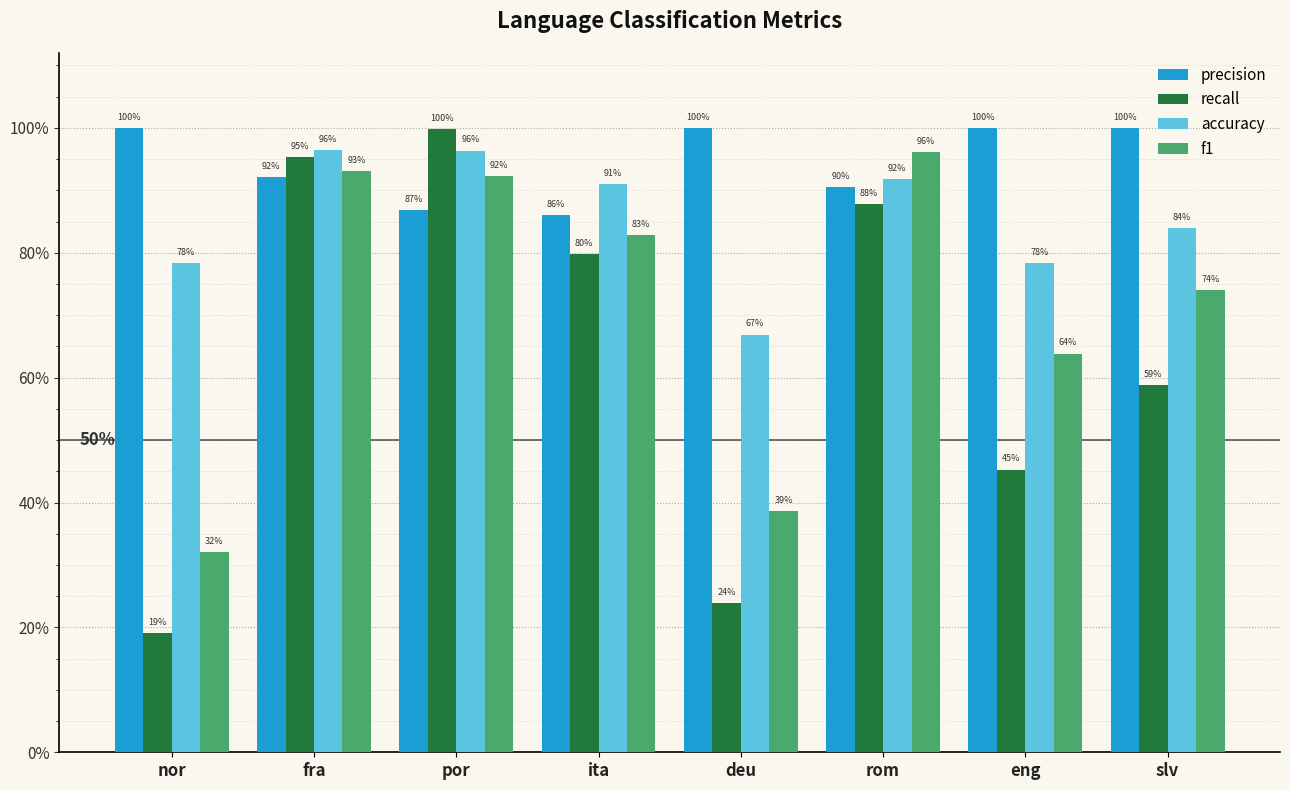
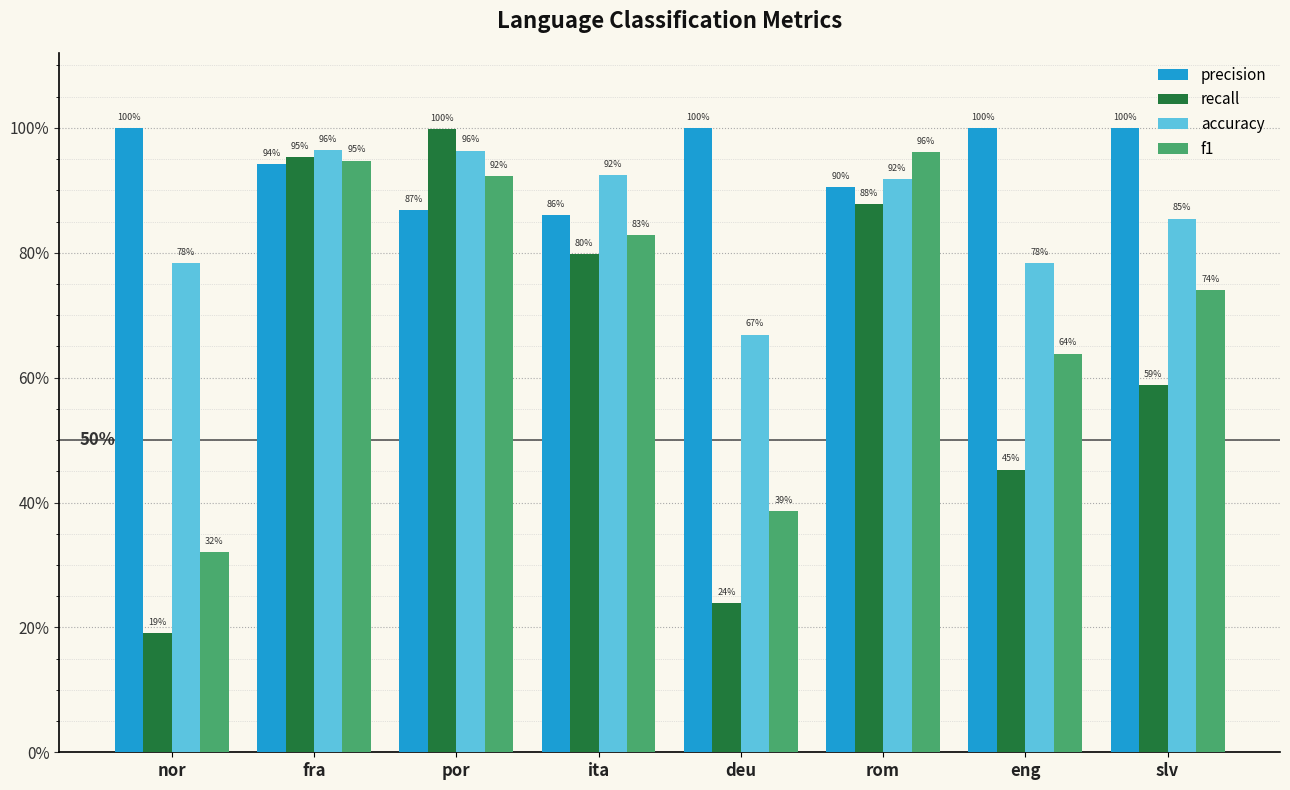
  {
    "precision": {
      "nor": "100%",
-     "fra": "92%",
+     "fra": "94%",
      "por": "87%",
      "ita": "86%",
      "deu": "100%",
      "rom": "90%",
      "eng": "100%",
      "slv": "100%"
    },
    "recall": {
      "nor": "19%",
      "fra": "95%",
      "por": "100%",
      "ita": "80%",
      "deu": "24%",
      "rom": "88%",
      "eng": "45%",
      "slv": "59%"
    },
    "accuracy": {
      "nor": "78%",
      "fra": "96%",
      "por": "96%",
-     "ita": "91%",
+     "ita": "92%",
      "deu": "67%",
      "rom": "92%",
      "eng": "78%",
-     "slv": "84%"
+     "slv": "85%"
    },
    "f1": {
      "nor": "32%",
-     "fra": "93%",
+     "fra": "95%",
      "por": "92%",
      "ita": "83%",
      "deu": "39%",
      "rom": "96%",
      "eng": "64%",
      "slv": "74%"
    }
  }
